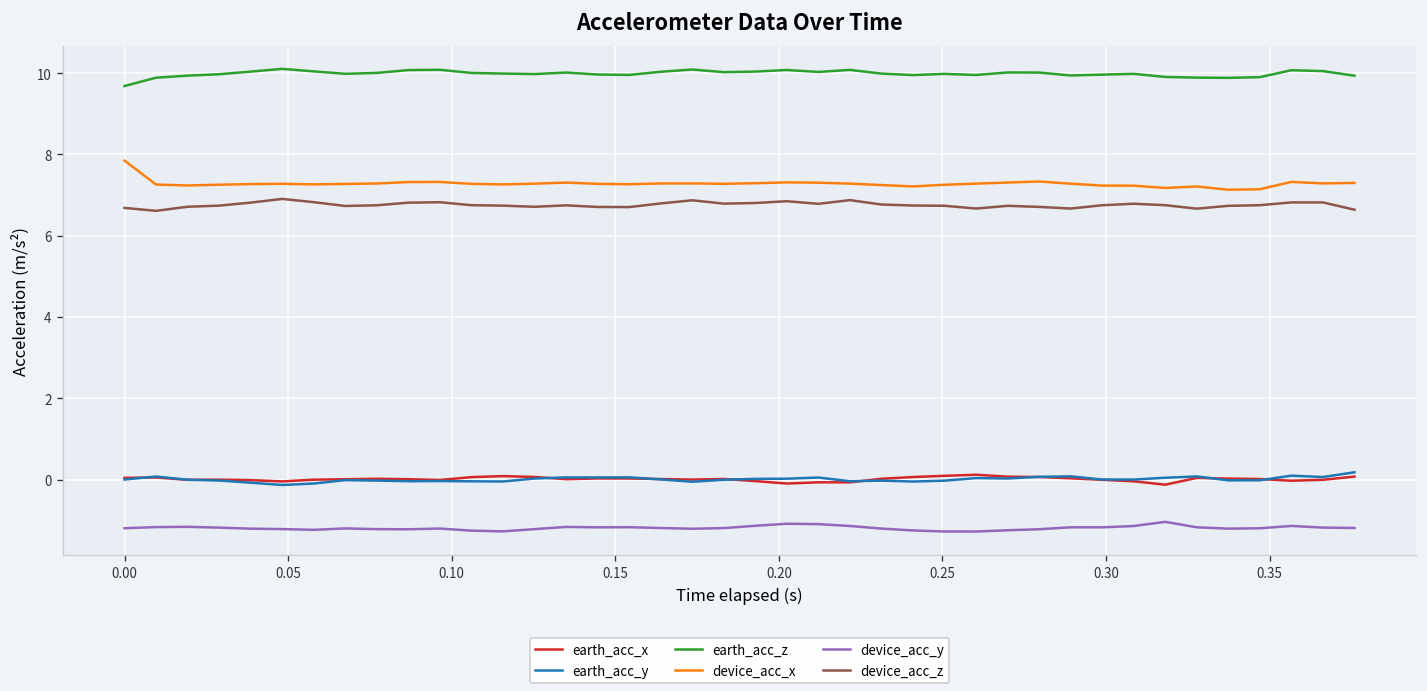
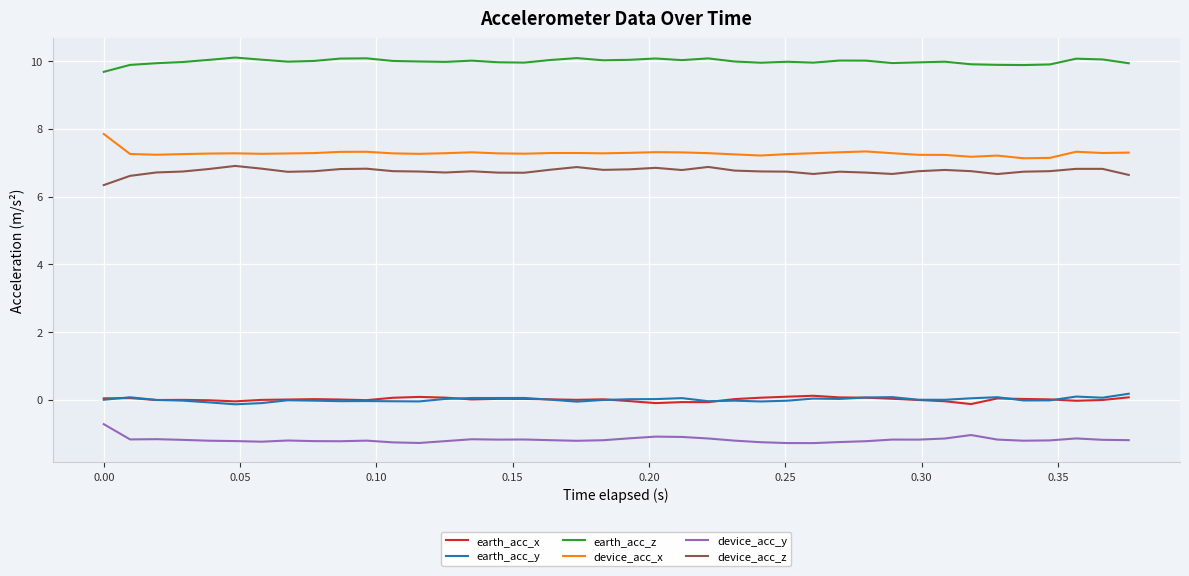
  {
    "earth_acc_z": {
      "0.00": 9.7
    },
    "device_acc_x": {
      "0.00": 7.8
    },
    "device_acc_y": {
-     "0.00": -1.2
+     "0.00": -0.7
    },
    "device_acc_z": {
-     "0.00": 6.7
+     "0.00": 6.3
    }
  }
